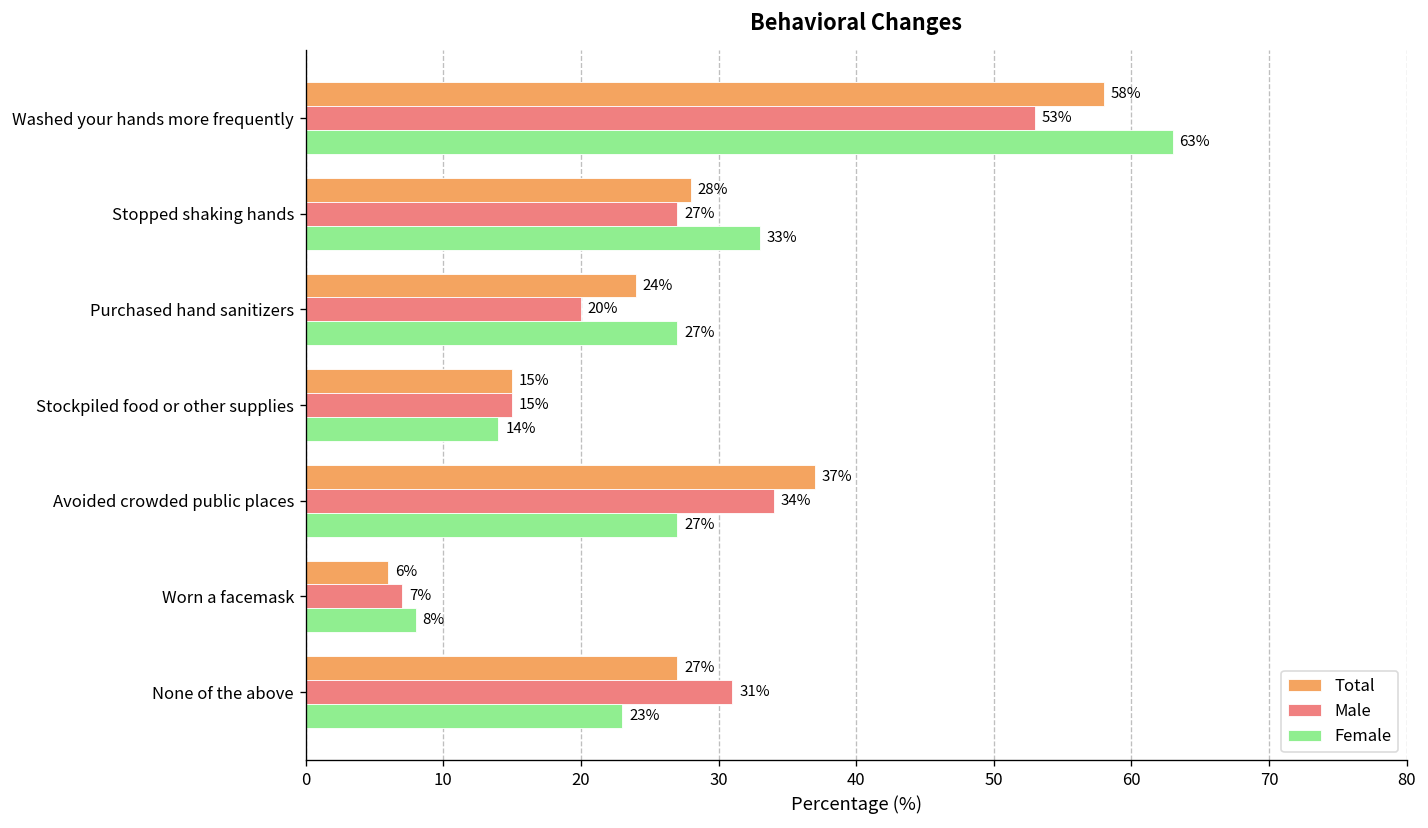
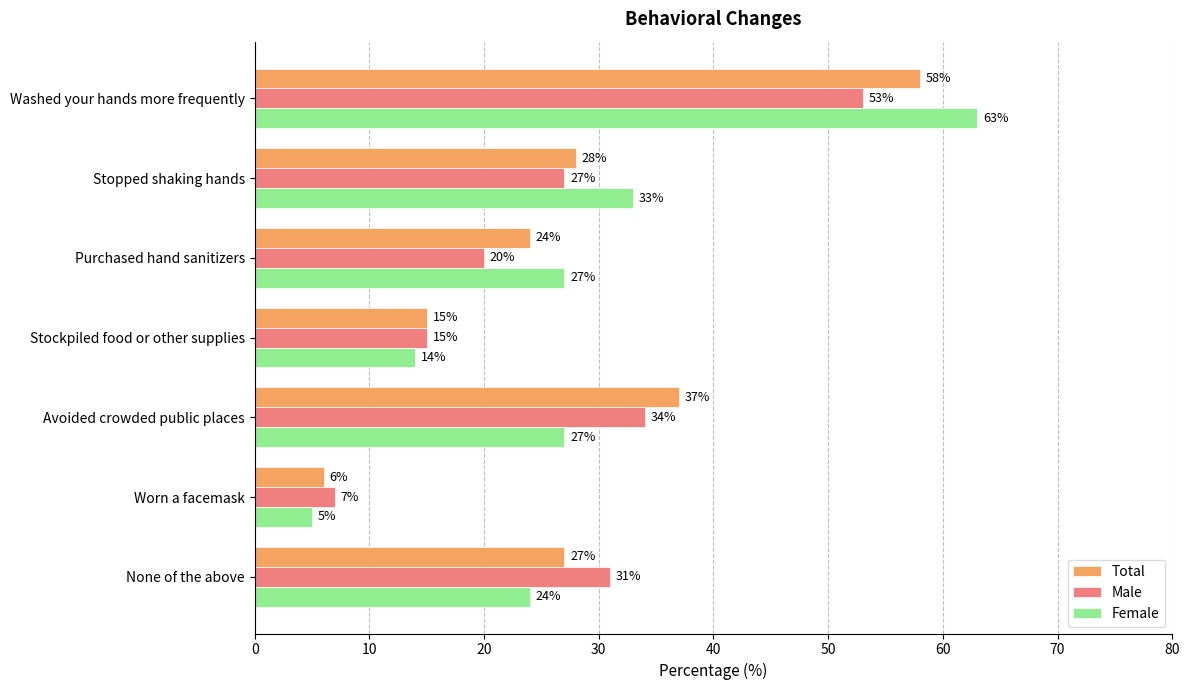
  {
    "Female": {
      "Washed your hands more frequently": "63%",
      "Stopped shaking hands": "33%",
      "Purchased hand sanitizers": "27%",
      "Stockpiled food or other supplies": "14%",
      "Avoided crowded public places": "27%",
-     "Worn a facemask": "8%",
-     "None of the above": "23%"
+     "Worn a facemask": "5%",
+     "None of the above": "24%"
    }
  }
